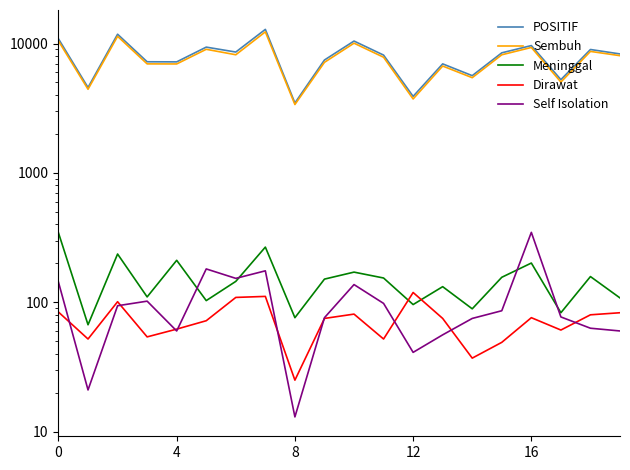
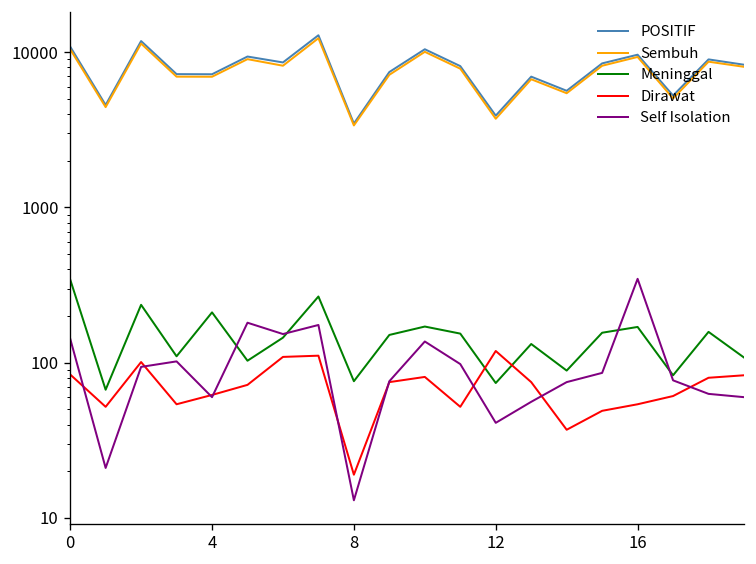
  {
    "POSITIF": {
      "12": 3900
    },
    "Sembuh": {
      "12": 3700
    },
    "Meninggal": {
      "0": 340,
      "4": 210,
      "8": 80,
-     "12": 100,
-     "16": 200
+     "12": 70,
+     "16": 170
    },
    "Dirawat": {
      "0": 80,
-     "8": 25,
+     "8": 19,
      "12": 120,
-     "16": 80
+     "16": 54
    },
    "Self Isolation": {
      "0": 140,
      "8": 13,
      "12": 41,
      "16": 350
    }
  }
